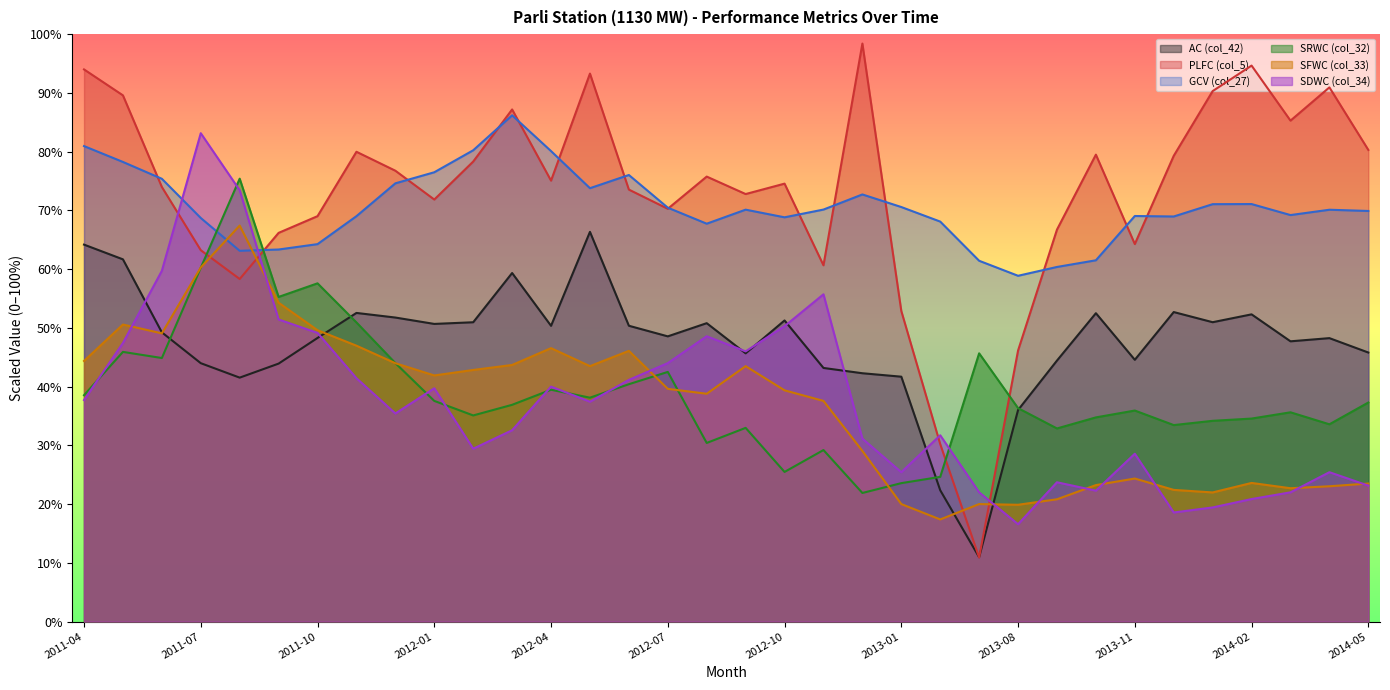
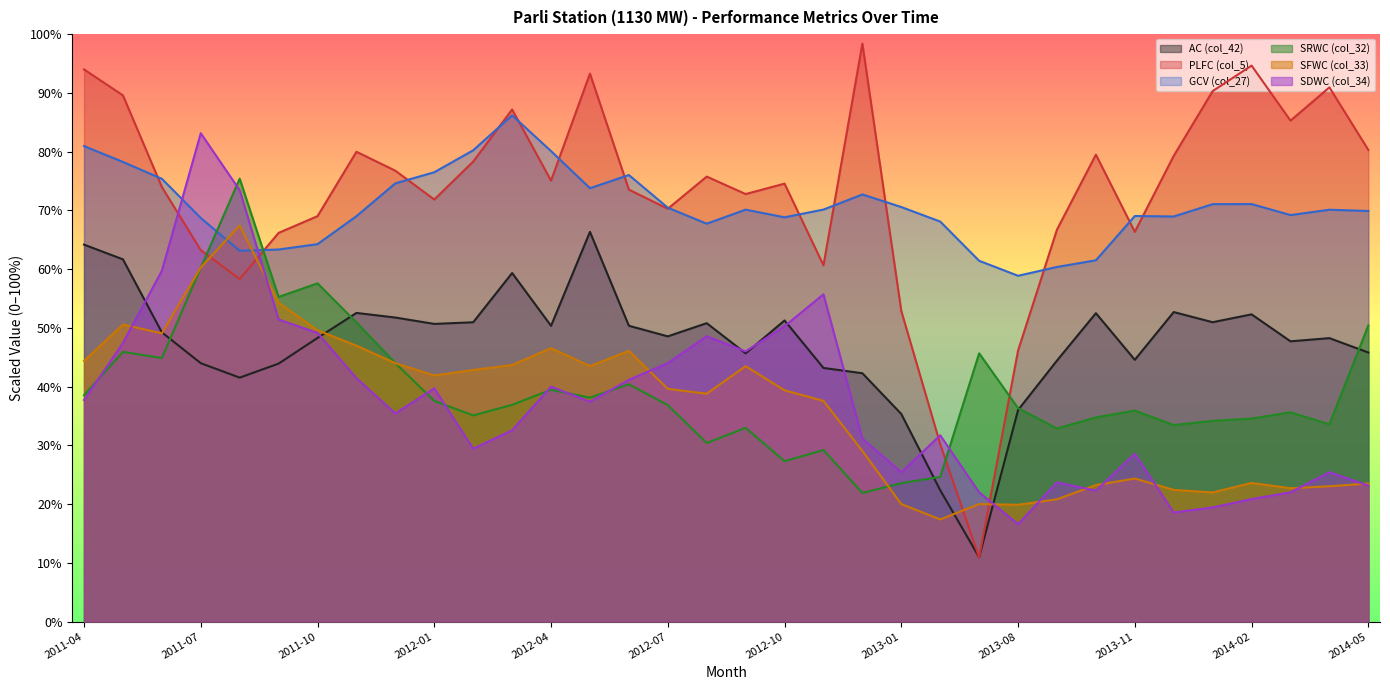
  {
    "AC (col_42)": {
      "2011-04": "64%",
      "2011-07": "44%",
      "2011-10": "48%",
      "2012-01": "51%",
      "2012-04": "50%",
      "2012-07": "49%",
      "2012-10": "51%",
-     "2013-01": "42%",
+     "2013-01": "35%",
      "2013-11": "45%",
      "2014-02": "52%",
      "2014-05": "46%"
    },
    "PLFC (col_5)": {
      "2011-04": "94%",
      "2011-07": "63%",
      "2011-10": "69%",
      "2012-01": "72%",
      "2012-04": "75%",
      "2012-10": "75%",
      "2013-01": "53%",
      "2013-08": "46%",
-     "2013-11": "64%",
+     "2013-11": "66%",
      "2014-05": "80%"
    },
    "GCV (col_27)": {
      "2011-04": "81%",
      "2011-07": "69%",
      "2011-10": "64%",
      "2012-01": "76%",
      "2012-04": "80%",
      "2012-10": "69%",
      "2013-01": "71%",
      "2013-08": "59%",
      "2013-11": "69%",
      "2014-02": "71%",
      "2014-05": "70%"
    },
    "SRWC (col_32)": {
      "2011-04": "39%",
      "2011-10": "58%",
      "2012-01": "38%",
      "2012-04": "39%",
-     "2012-07": "43%",
-     "2012-10": "25%",
+     "2012-07": "37%",
+     "2012-10": "27%",
      "2013-01": "24%",
      "2013-11": "36%",
      "2014-02": "35%",
-     "2014-05": "37%"
+     "2014-05": "50%"
    },
    "SFWC (col_33)": {
      "2011-04": "44%",
      "2011-10": "50%",
      "2012-01": "42%",
      "2012-04": "47%",
      "2012-07": "40%",
      "2012-10": "39%",
      "2013-01": "20%",
      "2013-08": "20%",
      "2013-11": "24%",
      "2014-02": "24%"
    },
    "SDWC (col_34)": {
      "2011-04": "38%",
      "2011-07": "83%",
      "2011-10": "49%",
      "2012-01": "40%",
      "2012-04": "40%",
      "2012-07": "44%",
      "2012-10": "50%",
      "2013-01": "25%",
      "2013-08": "17%",
      "2013-11": "29%",
      "2014-02": "21%"
    }
  }
